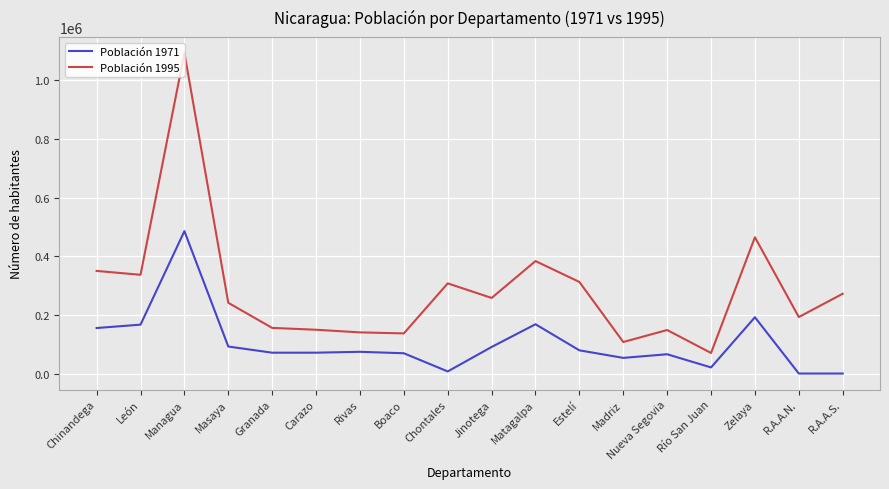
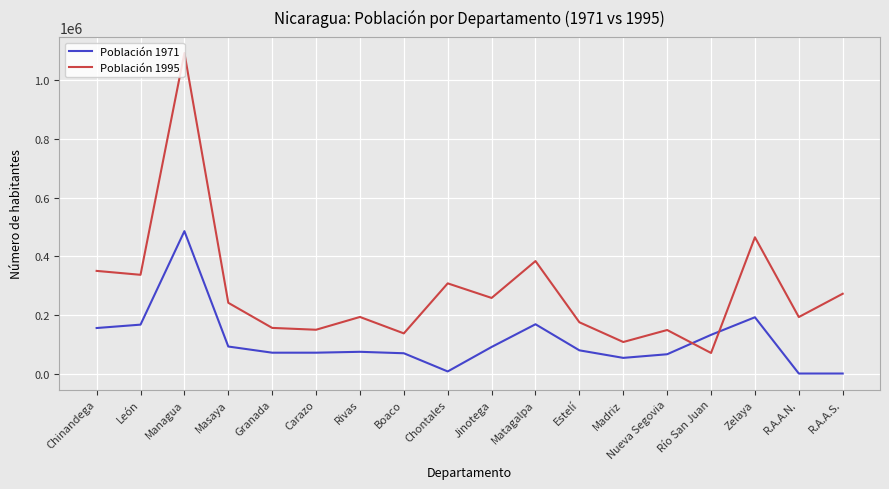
  {
    "Población 1971": {
      "Chinandega": 160000,
      "León": 170000,
      "Managua": 490000,
      "Masaya": 90000,
      "Granada": 70000,
      "Carazo": 70000,
      "Rivas": 70000,
      "Boaco": 70000,
      "Chontales": 10000,
      "Jinotega": 90000,
      "Matagalpa": 170000,
      "Estelí": 80000,
      "Madriz": 50000,
      "Nueva Segovia": 70000,
-     "Río San Juan": 20000,
+     "Río San Juan": 130000,
      "Zelaya": 190000,
      "R.A.A.N.": 0,
      "R.A.A.S.": 0
    },
    "Población 1995": {
      "Chinandega": 350000,
      "León": 340000,
      "Masaya": 240000,
      "Granada": 160000,
      "Carazo": 150000,
-     "Rivas": 140000,
+     "Rivas": 190000,
      "Boaco": 140000,
      "Chontales": 310000,
      "Jinotega": 260000,
      "Matagalpa": 380000,
-     "Estelí": 310000,
+     "Estelí": 170000,
      "Madriz": 110000,
      "Nueva Segovia": 150000,
      "Río San Juan": 70000,
      "Zelaya": 460000,
      "R.A.A.N.": 190000,
      "R.A.A.S.": 270000
    }
  }
